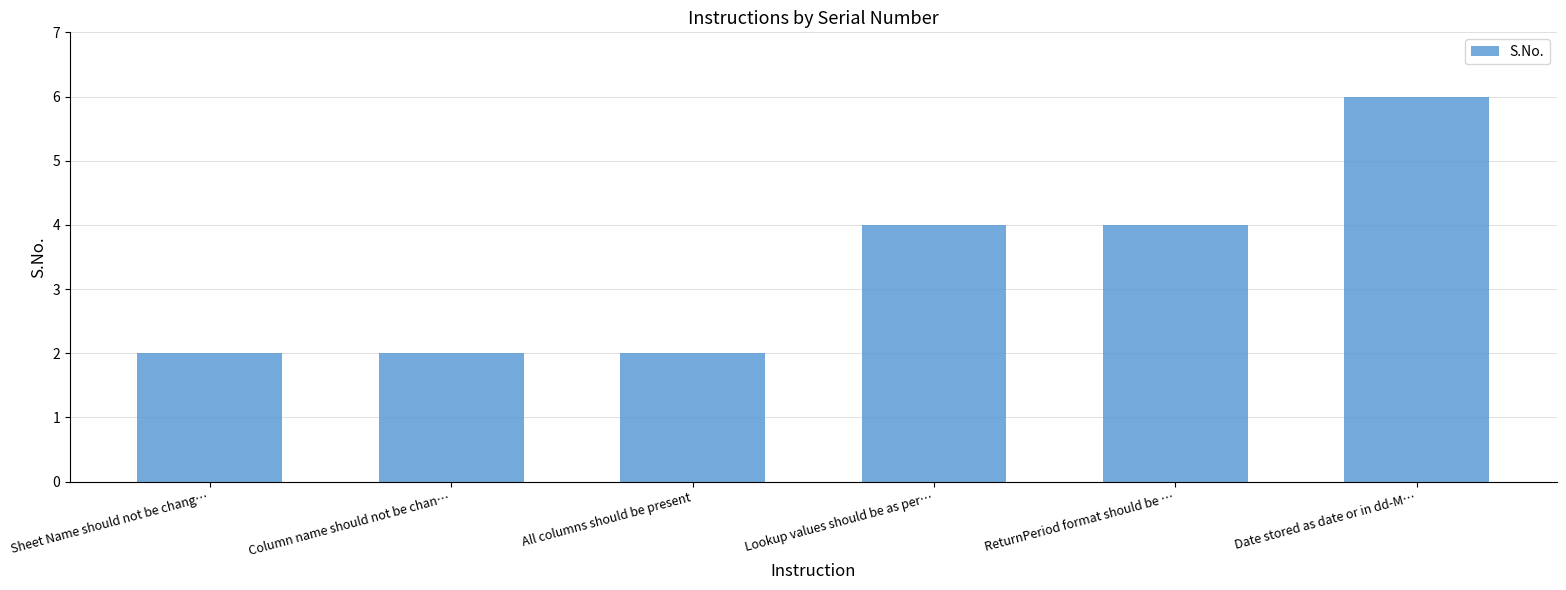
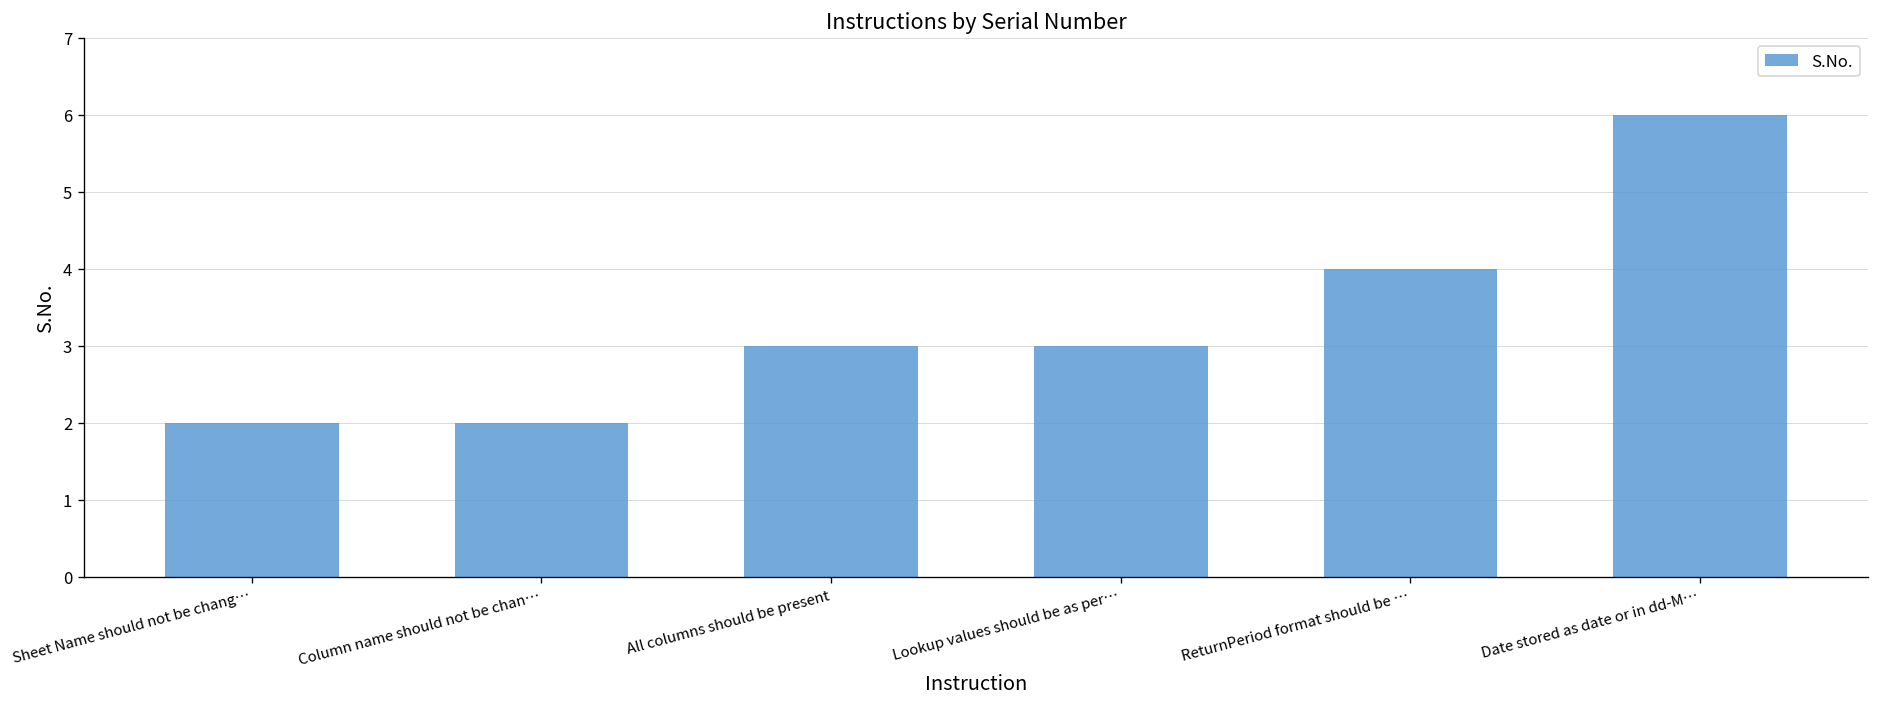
  {
    "Sheet Name should not be chang…": 2,
    "Column name should not be chan…": 2,
-   "All columns should be present": 2,
-   "Lookup values should be as per…": 4,
+   "All columns should be present": 3,
+   "Lookup values should be as per…": 3,
    "ReturnPeriod format should be …": 4,
    "Date stored as date or in dd-M…": 6
  }
